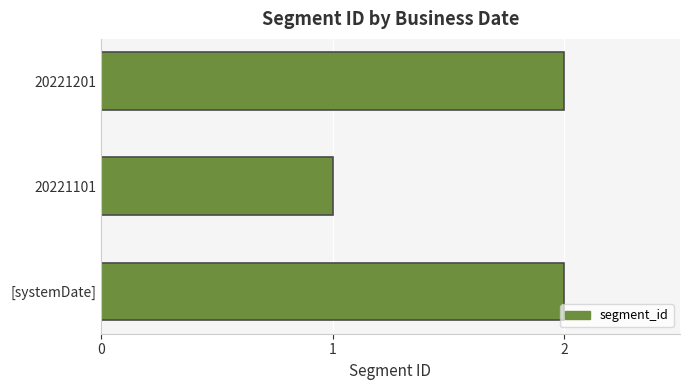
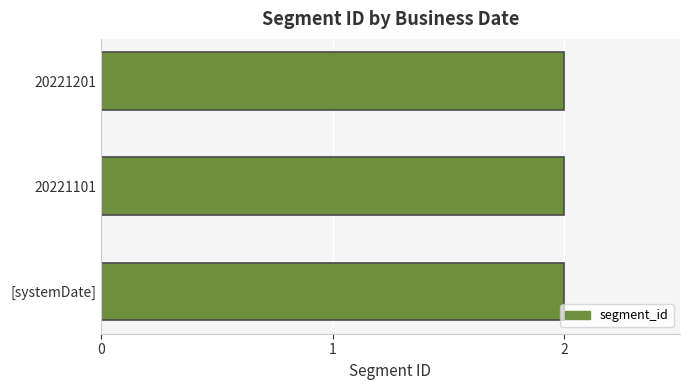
  {
    "20221201": 2,
-   "20221101": 1,
+   "20221101": 2,
    "[systemDate]": 2
  }
